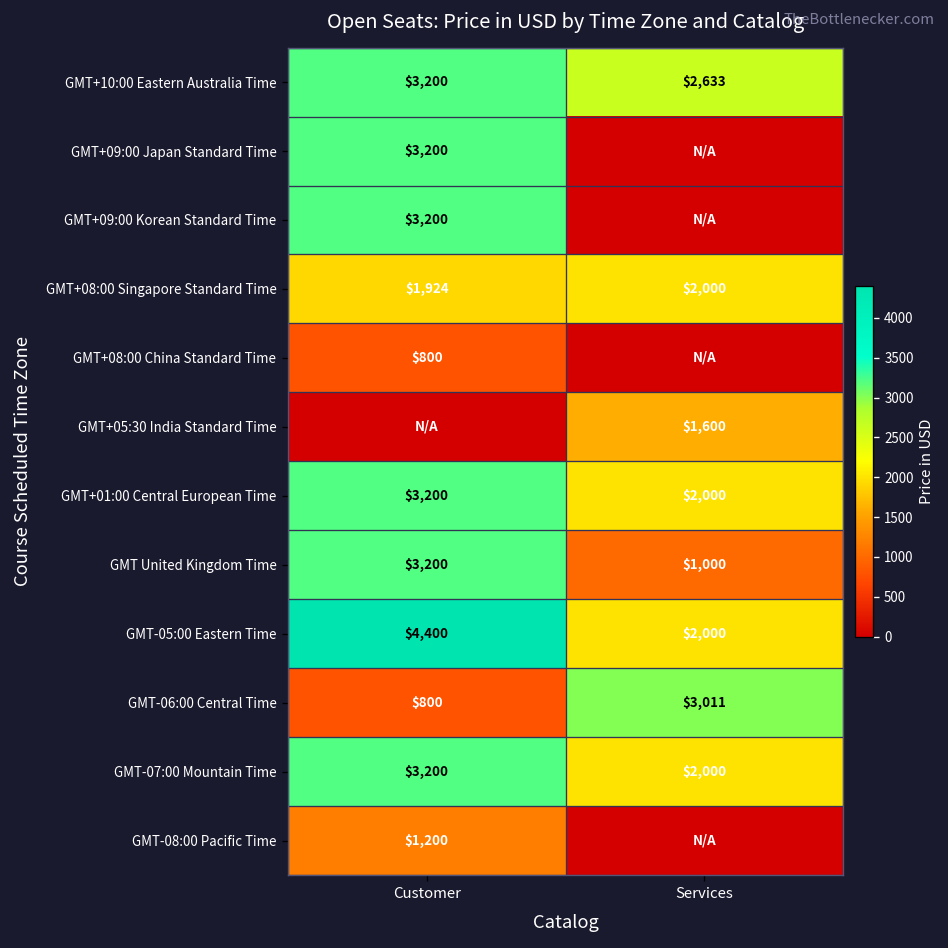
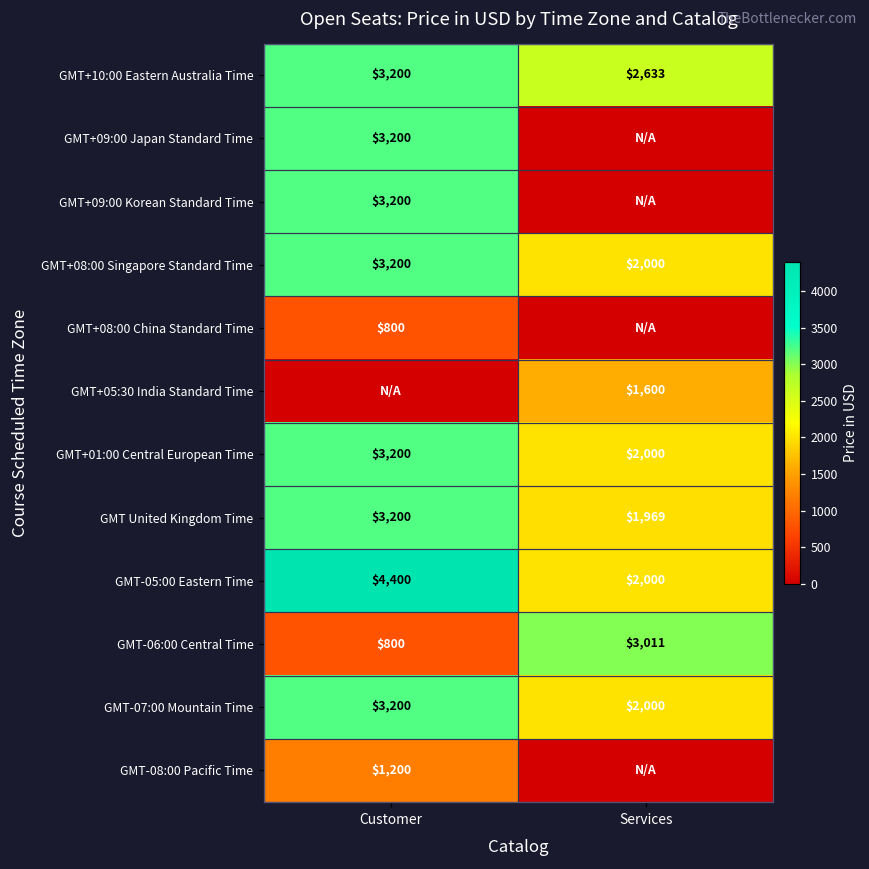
  {
    "GMT+10:00 Eastern Australia Time": {
      "Customer": "$3,200",
      "Services": "$2,633"
    },
    "GMT+09:00 Japan Standard Time": {
      "Customer": "$3,200"
    },
    "GMT+09:00 Korean Standard Time": {
      "Customer": "$3,200"
    },
    "GMT+08:00 Singapore Standard Time": {
-     "Customer": "$1,924",
+     "Customer": "$3,200",
      "Services": "$2,000"
    },
    "GMT+08:00 China Standard Time": {
      "Customer": "$800"
    },
    "GMT+05:30 India Standard Time": {
      "Services": "$1,600"
    },
    "GMT+01:00 Central European Time": {
      "Customer": "$3,200",
      "Services": "$2,000"
    },
    "GMT United Kingdom Time": {
      "Customer": "$3,200",
-     "Services": "$1,000"
+     "Services": "$1,969"
    },
    "GMT-05:00 Eastern Time": {
      "Customer": "$4,400",
      "Services": "$2,000"
    },
    "GMT-06:00 Central Time": {
      "Customer": "$800",
      "Services": "$3,011"
    },
    "GMT-07:00 Mountain Time": {
      "Customer": "$3,200",
      "Services": "$2,000"
    },
    "GMT-08:00 Pacific Time": {
      "Customer": "$1,200"
    }
  }
